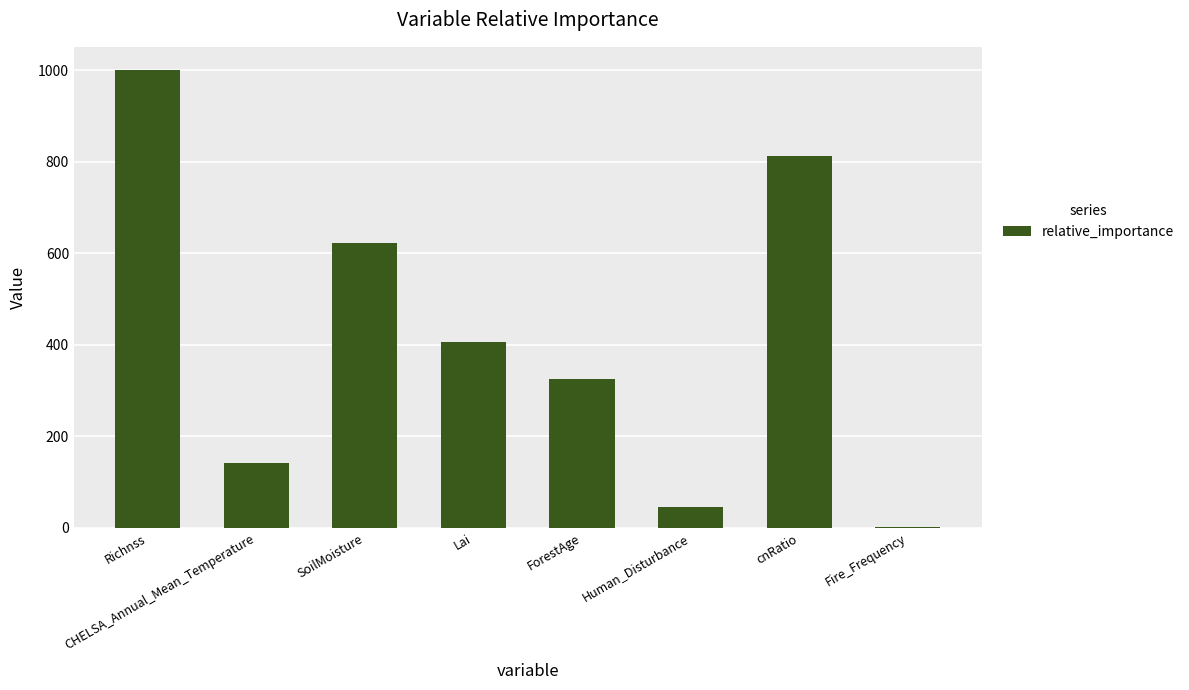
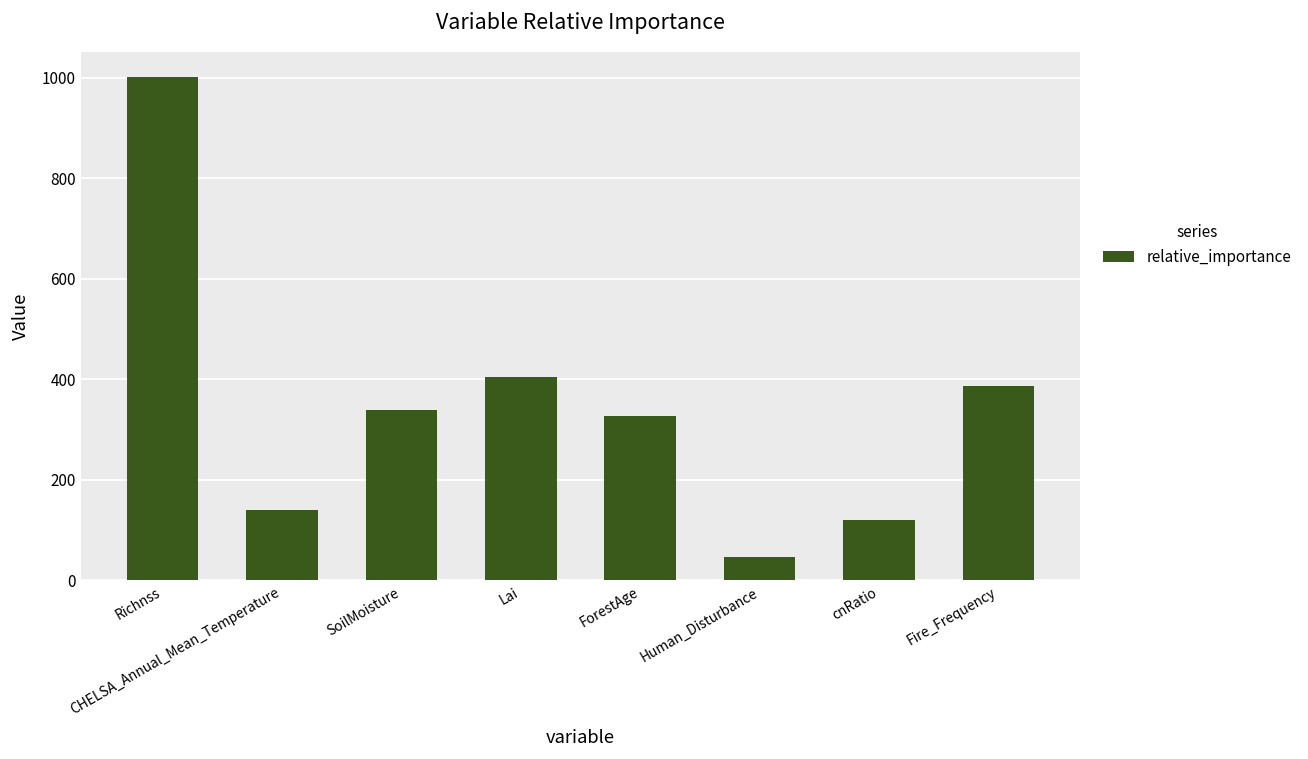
  {
    "Richnss": 1000,
    "CHELSA_Annual_Mean_Temperature": 140,
-   "SoilMoisture": 620,
+   "SoilMoisture": 340,
    "Lai": 410,
    "ForestAge": 330,
    "Human_Disturbance": 50,
-   "cnRatio": 810,
-   "Fire_Frequency": 0
+   "cnRatio": 120,
+   "Fire_Frequency": 390
  }
